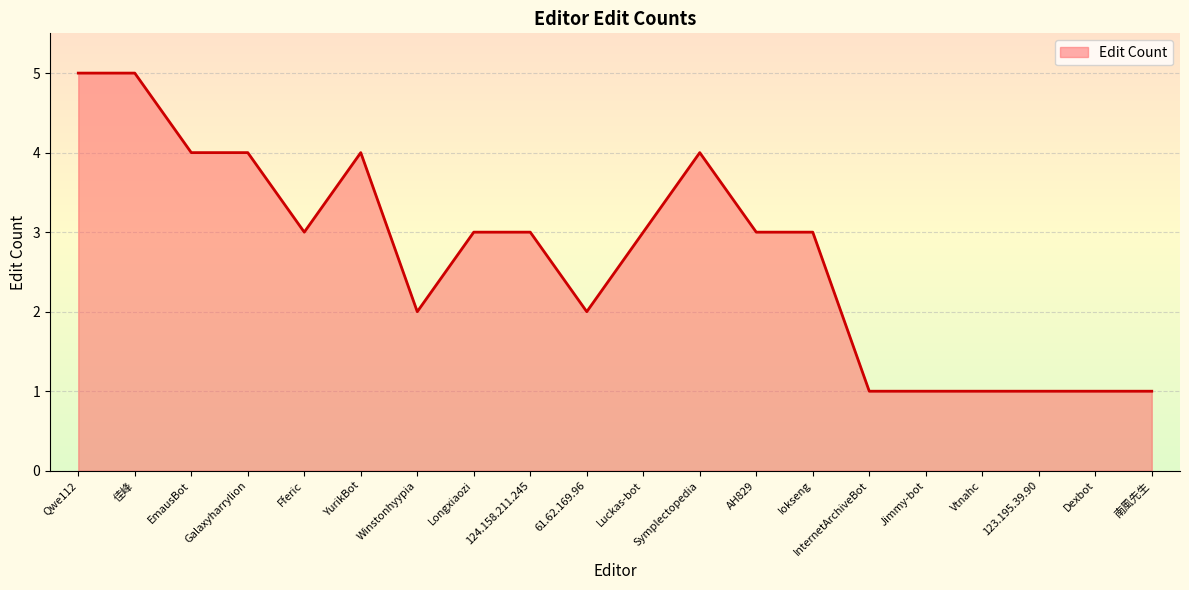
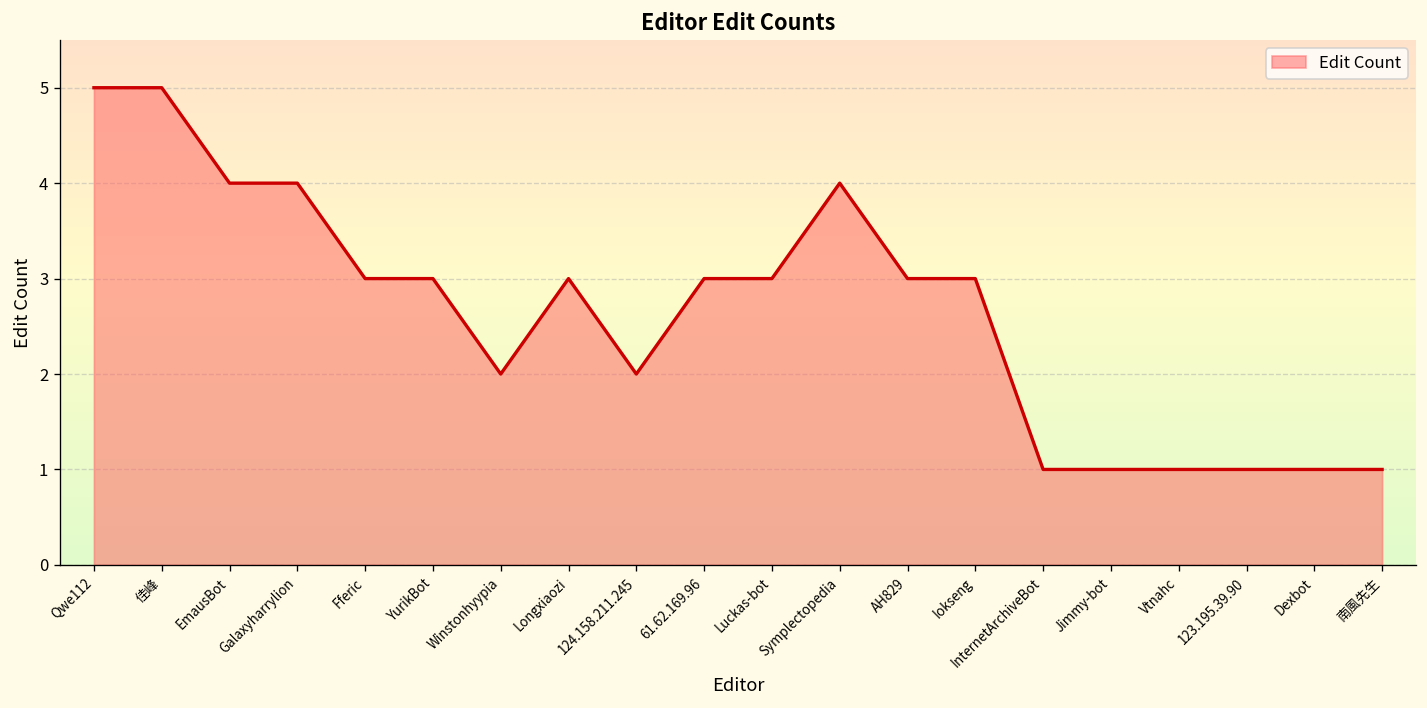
  {
    "Qwe112": 5,
    "佳峰": 5,
    "EmausBot": 4,
    "Galaxyharrylion": 4,
    "Fferic": 3,
-   "YurikBot": 4,
+   "YurikBot": 3,
    "Winstonhyypia": 2,
    "Longxiaozi": 3,
-   "124.158.211.245": 3,
-   "61.62.169.96": 2,
+   "124.158.211.245": 2,
+   "61.62.169.96": 3,
    "Luckas-bot": 3,
    "Symplectopedia": 4,
    "AH829": 3,
    "Iokseng": 3,
    "InternetArchiveBot": 1,
    "Jimmy-bot": 1,
    "Vtnahc": 1,
    "123.195.39.90": 1,
    "Dexbot": 1,
    "南風先生": 1
  }
